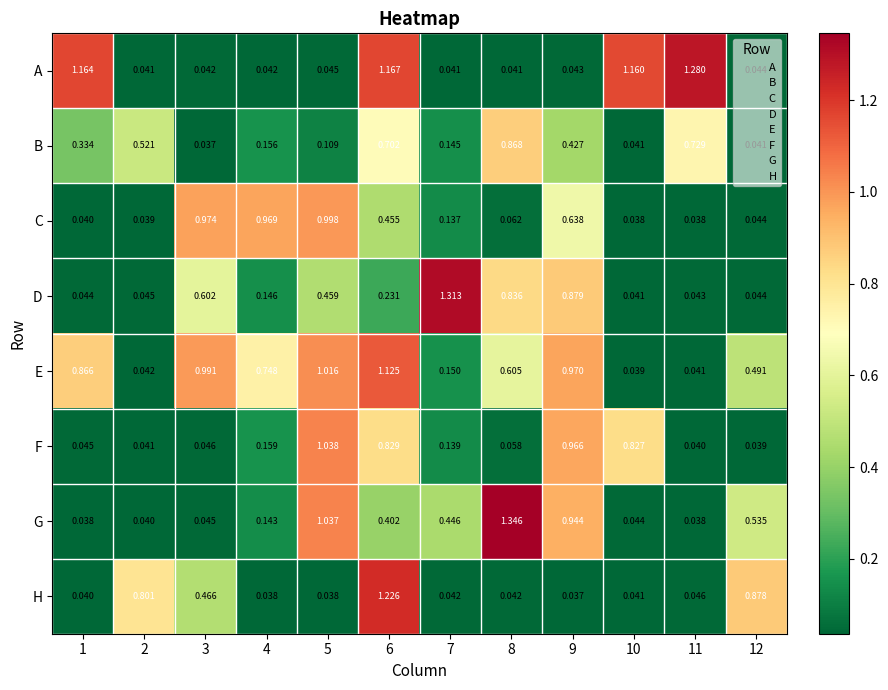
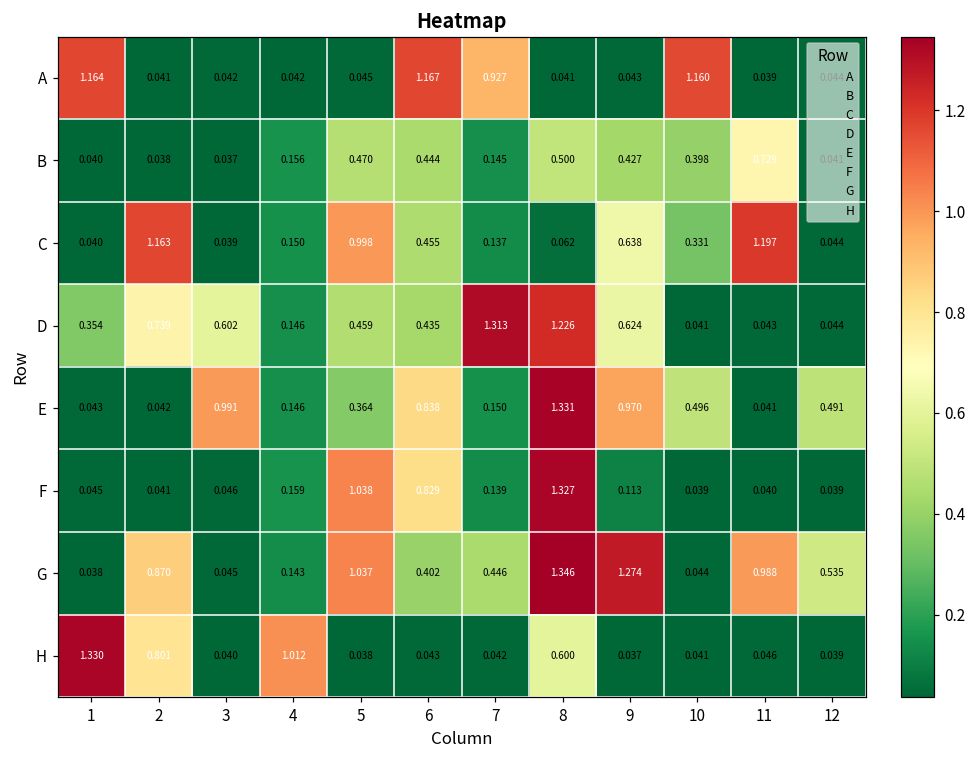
  {
    "A": {
      "1": 1.164,
      "2": 0.041,
      "3": 0.042,
      "4": 0.042,
      "5": 0.045,
      "6": 1.167,
-     "7": 0.041,
+     "7": 0.927,
      "8": 0.041,
      "9": 0.043,
      "10": 1.160,
-     "11": 1.280
+     "11": 0.039
    },
    "B": {
-     "1": 0.334,
-     "2": 0.521,
+     "1": 0.040,
+     "2": 0.038,
      "3": 0.037,
      "4": 0.156,
-     "5": 0.109,
-     "6": 0.702,
+     "5": 0.470,
+     "6": 0.444,
      "7": 0.145,
-     "8": 0.868,
+     "8": 0.500,
      "9": 0.427,
-     "10": 0.041,
+     "10": 0.398,
      "11": 0.729
    },
    "C": {
      "1": 0.040,
-     "2": 0.039,
-     "3": 0.974,
-     "4": 0.969,
+     "2": 1.163,
+     "3": 0.039,
+     "4": 0.150,
      "5": 0.998,
      "6": 0.455,
      "7": 0.137,
      "8": 0.062,
      "9": 0.638,
-     "10": 0.038,
-     "11": 0.038,
+     "10": 0.331,
+     "11": 1.197,
      "12": 0.044
    },
    "D": {
-     "1": 0.044,
-     "2": 0.045,
+     "1": 0.354,
+     "2": 0.739,
      "3": 0.602,
      "4": 0.146,
      "5": 0.459,
-     "6": 0.231,
+     "6": 0.435,
      "7": 1.313,
-     "8": 0.836,
-     "9": 0.879,
+     "8": 1.226,
+     "9": 0.624,
      "10": 0.041,
      "11": 0.043,
      "12": 0.044
    },
    "E": {
-     "1": 0.866,
+     "1": 0.043,
      "2": 0.042,
      "3": 0.991,
-     "4": 0.748,
-     "5": 1.016,
-     "6": 1.125,
+     "4": 0.146,
+     "5": 0.364,
+     "6": 0.838,
      "7": 0.150,
-     "8": 0.605,
+     "8": 1.331,
      "9": 0.970,
-     "10": 0.039,
+     "10": 0.496,
      "11": 0.041,
      "12": 0.491
    },
    "F": {
      "1": 0.045,
      "2": 0.041,
      "3": 0.046,
      "4": 0.159,
      "5": 1.038,
      "6": 0.829,
      "7": 0.139,
-     "8": 0.058,
-     "9": 0.966,
-     "10": 0.827,
+     "8": 1.327,
+     "9": 0.113,
+     "10": 0.039,
      "11": 0.040,
      "12": 0.039
    },
    "G": {
      "1": 0.038,
-     "2": 0.040,
+     "2": 0.870,
      "3": 0.045,
      "4": 0.143,
      "5": 1.037,
      "6": 0.402,
      "7": 0.446,
      "8": 1.346,
-     "9": 0.944,
+     "9": 1.274,
      "10": 0.044,
-     "11": 0.038,
+     "11": 0.988,
      "12": 0.535
    },
    "H": {
-     "1": 0.040,
+     "1": 1.330,
      "2": 0.801,
-     "3": 0.466,
-     "4": 0.038,
+     "3": 0.040,
+     "4": 1.012,
      "5": 0.038,
-     "6": 1.226,
+     "6": 0.043,
      "7": 0.042,
-     "8": 0.042,
+     "8": 0.600,
      "9": 0.037,
      "10": 0.041,
      "11": 0.046,
-     "12": 0.878
+     "12": 0.039
    }
  }
